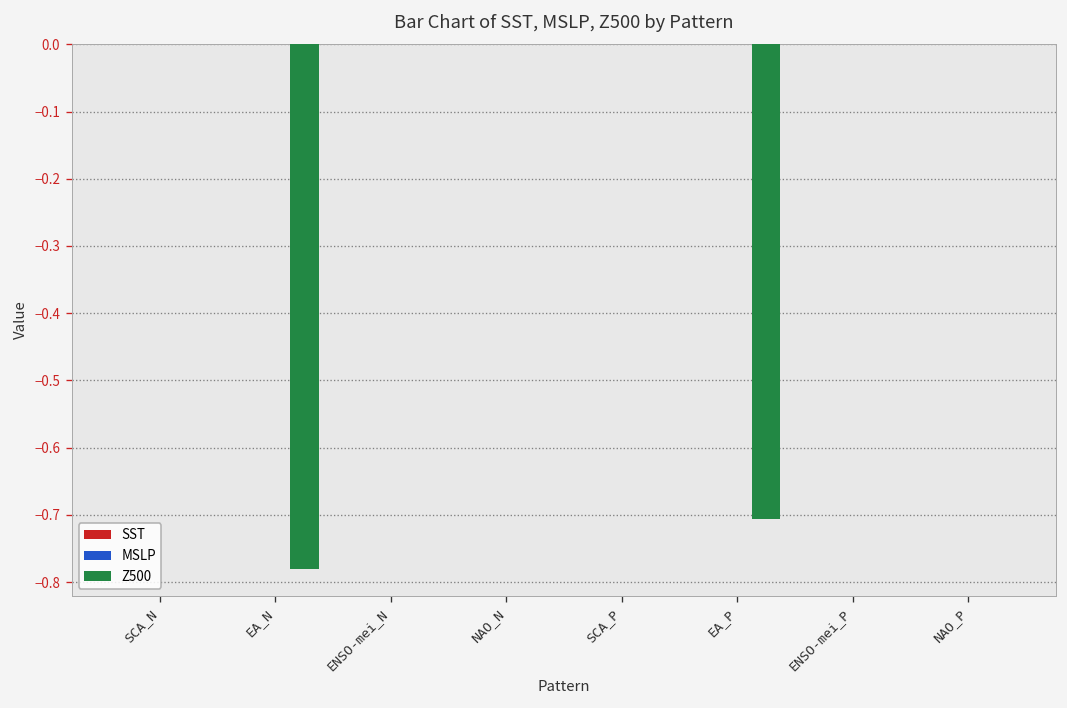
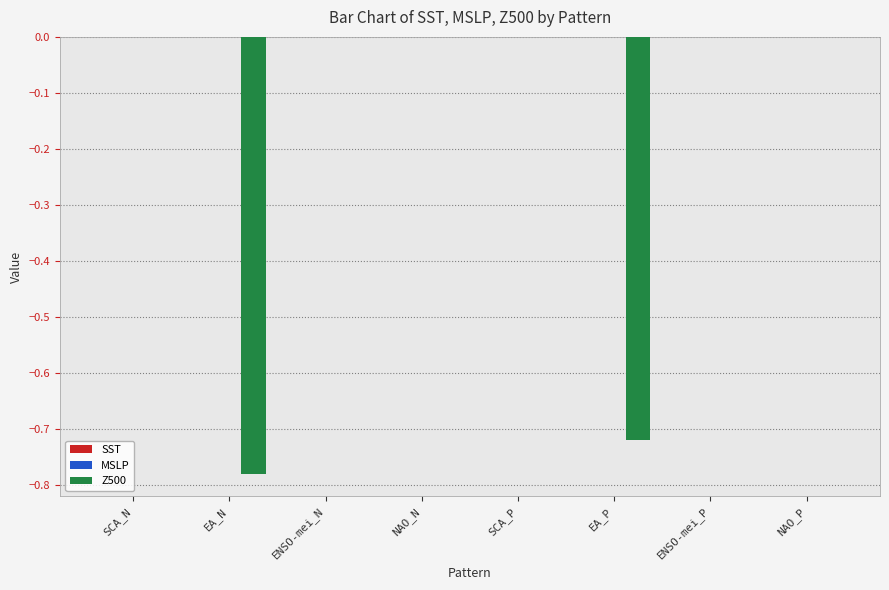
  {
    "SST": {
      "SCA_N": 0.00,
      "EA_N": 0.00,
      "ENSO-mei_N": 0.00,
      "NAO_N": 0.00,
      "SCA_P": 0.00,
      "EA_P": 0.00,
      "ENSO-mei_P": 0.00,
      "NAO_P": 0.00
    },
    "MSLP": {
      "SCA_N": 0.00,
      "EA_N": 0.00,
      "ENSO-mei_N": 0.00,
      "NAO_N": 0.00,
      "SCA_P": 0.00,
      "EA_P": 0.00,
      "ENSO-mei_P": 0.00,
      "NAO_P": 0.00
    },
    "Z500": {
      "SCA_N": 0.00,
      "EA_N": -0.78,
      "ENSO-mei_N": 0.00,
      "NAO_N": 0.00,
      "SCA_P": 0.00,
-     "EA_P": -0.71,
+     "EA_P": -0.72,
      "ENSO-mei_P": 0.00,
      "NAO_P": 0.00
    }
  }
